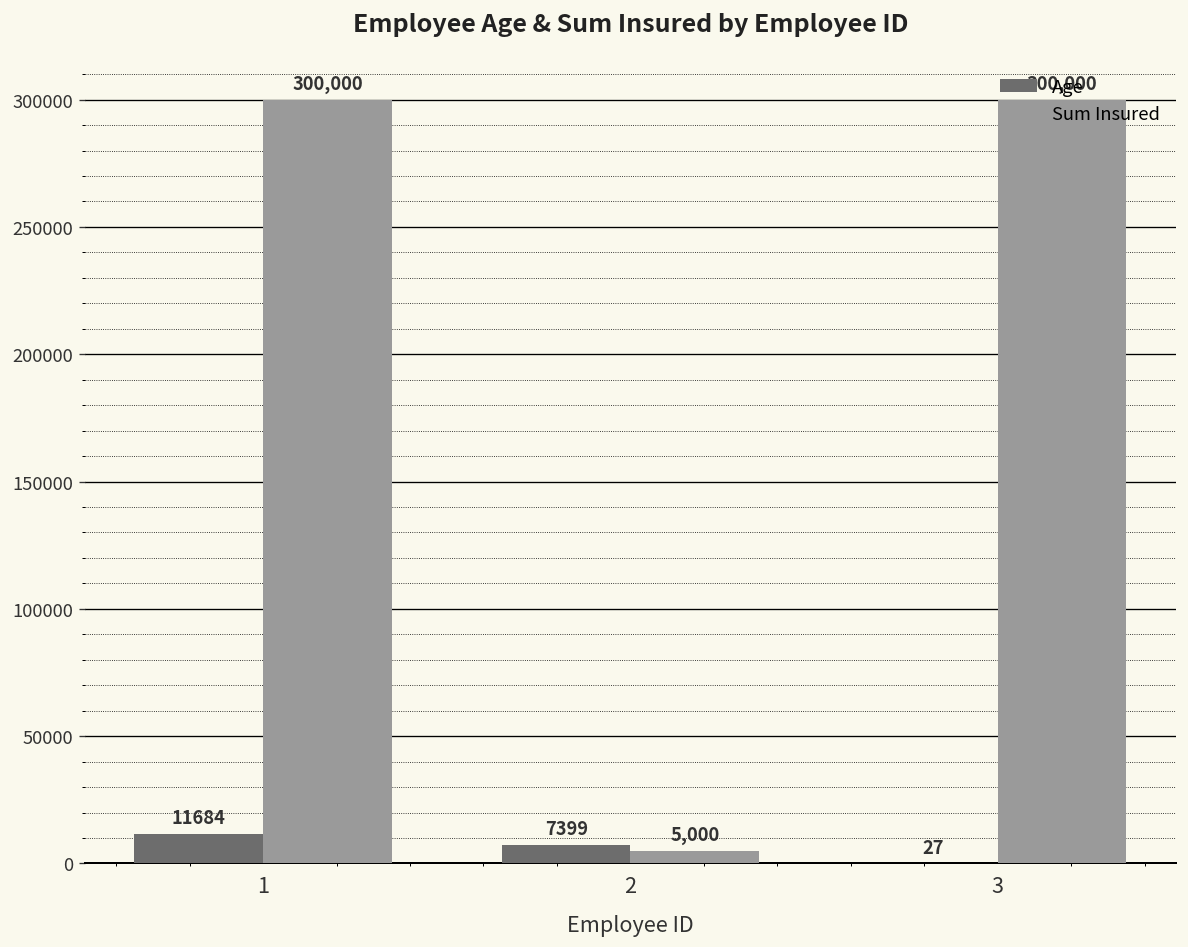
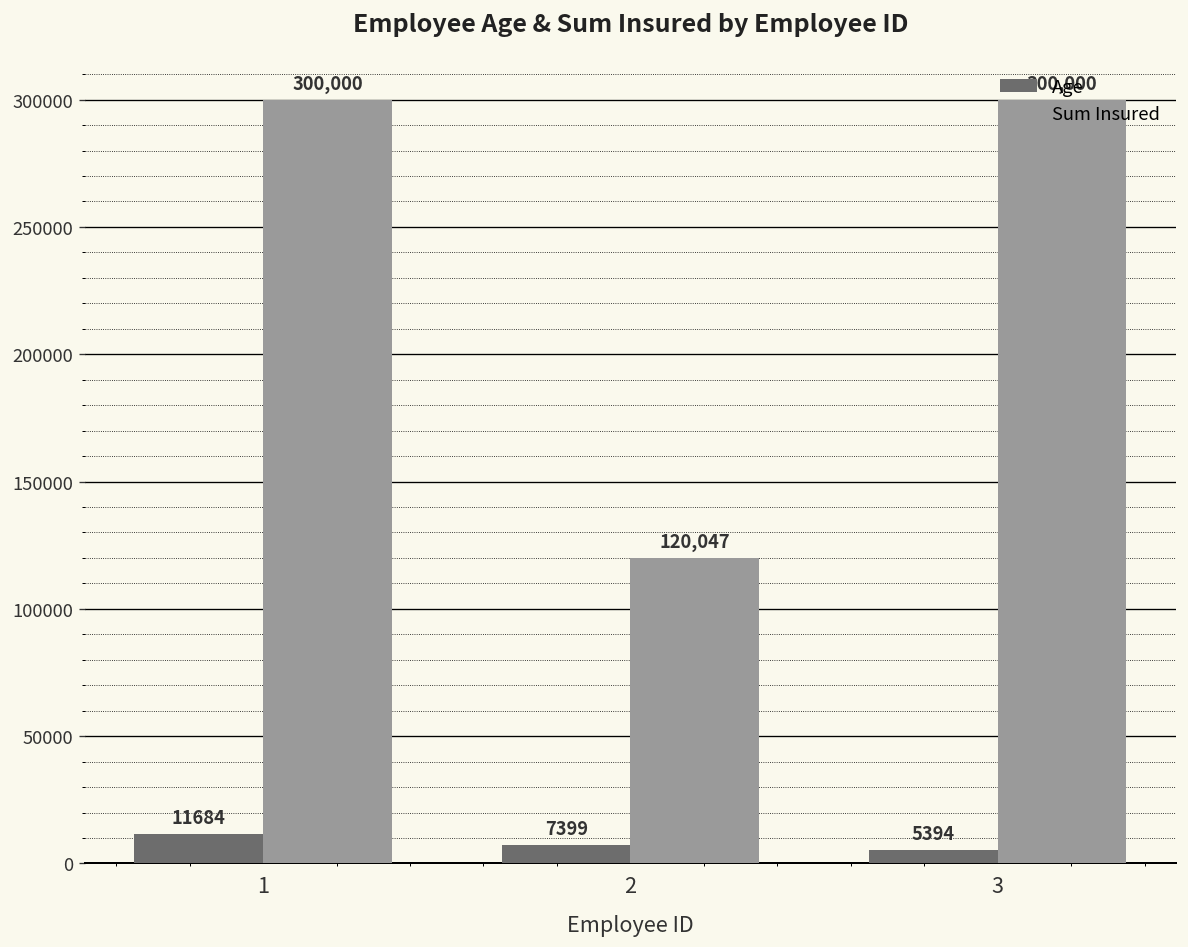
  {
    "Age": {
      "1": "11684",
      "2": "7399",
-     "3": "27"
+     "3": "5394"
    },
    "Sum Insured": {
      "1": "300,000",
-     "2": "5,000",
+     "2": "120,047",
      "3": "300,000"
    }
  }
